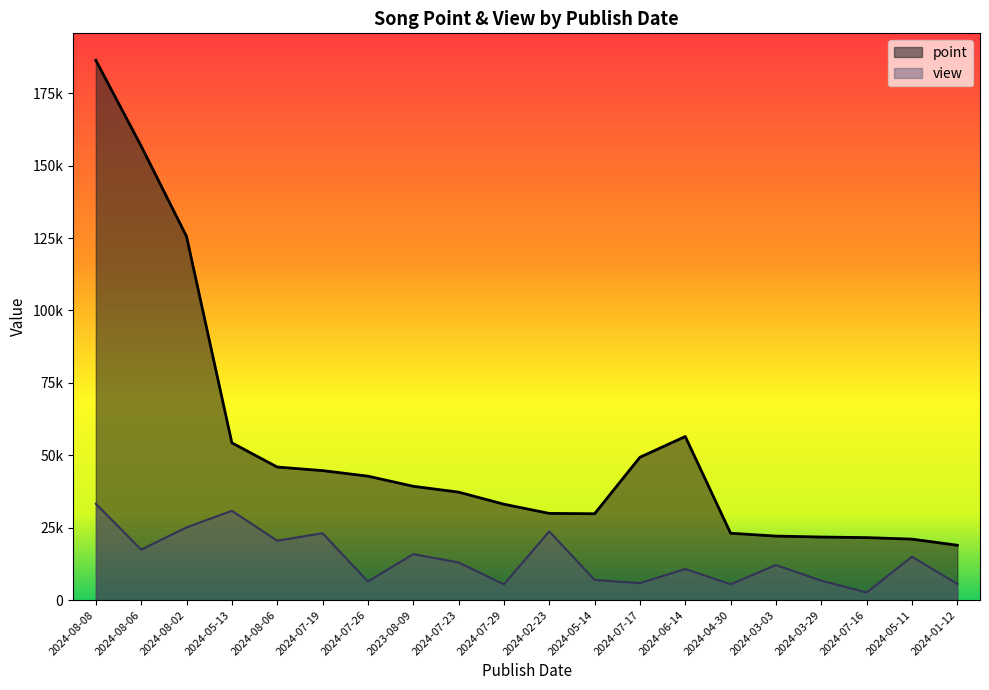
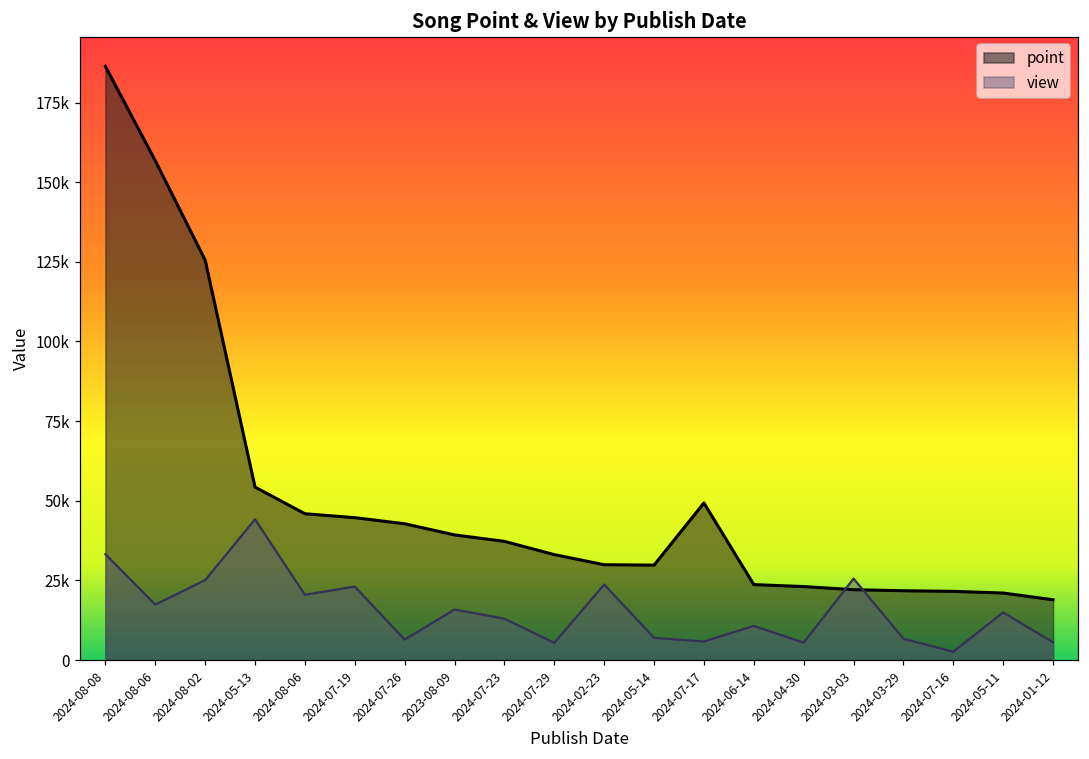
  {
    "point": {
      "2024-08-08": 186000,
      "2024-08-02": 126000,
      "2024-05-13": 54000,
      "2024-07-19": 45000,
      "2024-07-26": 43000,
      "2023-08-09": 39000,
      "2024-07-23": 37000,
      "2024-07-29": 33000,
      "2024-02-23": 30000,
      "2024-05-14": 30000,
      "2024-07-17": 49000,
-     "2024-06-14": 56000,
+     "2024-06-14": 24000,
      "2024-04-30": 23000,
      "2024-03-03": 22000,
      "2024-03-29": 22000,
      "2024-07-16": 22000,
      "2024-05-11": 21000,
      "2024-01-12": 19000
    },
    "view": {
      "2024-08-08": 33000,
      "2024-08-02": 25000,
-     "2024-05-13": 31000,
+     "2024-05-13": 44000,
      "2024-07-19": 23000,
      "2024-07-26": 6000,
      "2023-08-09": 16000,
      "2024-07-23": 13000,
      "2024-07-29": 5000,
      "2024-02-23": 24000,
      "2024-05-14": 7000,
      "2024-07-17": 6000,
      "2024-06-14": 11000,
      "2024-04-30": 5000,
-     "2024-03-03": 12000,
+     "2024-03-03": 26000,
      "2024-03-29": 7000,
      "2024-07-16": 3000,
      "2024-05-11": 15000,
      "2024-01-12": 6000
    }
  }
